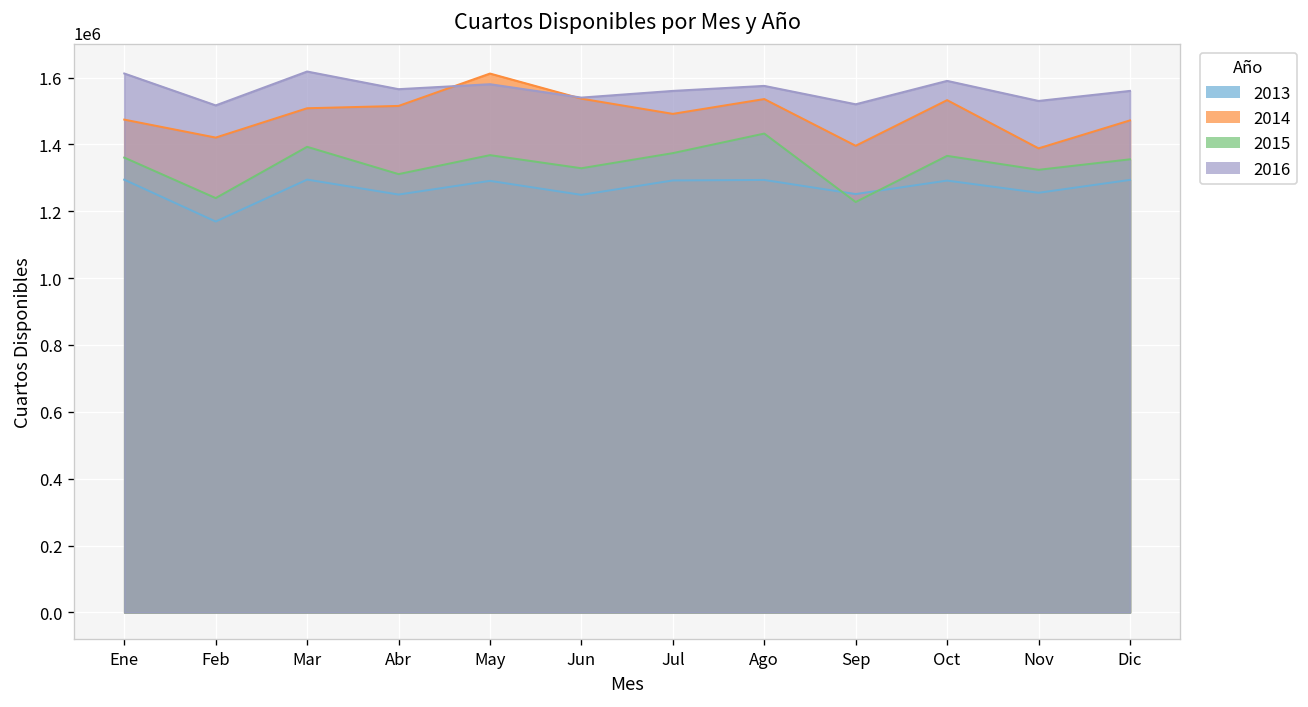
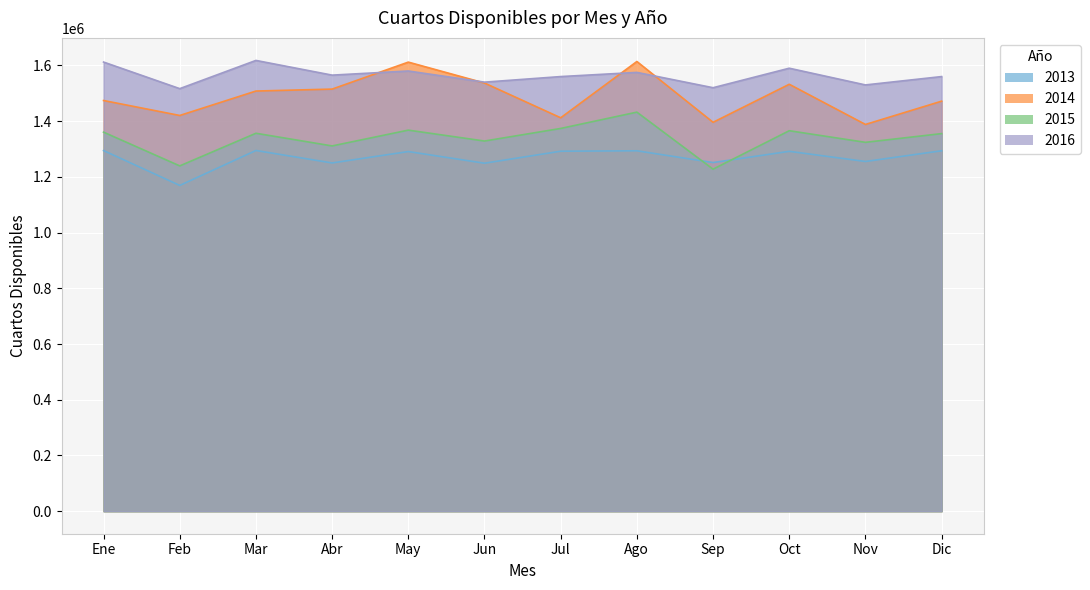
  {
    "2014": {
      "Ene": 1470000,
      "Feb": 1420000,
      "Mar": 1510000,
      "Abr": 1520000,
      "May": 1610000,
-     "Jul": 1490000,
-     "Ago": 1540000,
+     "Jul": 1410000,
+     "Ago": 1610000,
      "Sep": 1400000,
      "Oct": 1530000,
      "Nov": 1390000,
      "Dic": 1470000
    },
    "2015": {
      "Ene": 1360000,
      "Feb": 1240000,
-     "Mar": 1390000,
+     "Mar": 1360000,
      "Abr": 1310000,
      "May": 1370000,
      "Jun": 1330000,
      "Jul": 1370000,
      "Ago": 1430000,
      "Sep": 1230000,
      "Oct": 1370000,
      "Nov": 1320000,
      "Dic": 1360000
    }
  }
